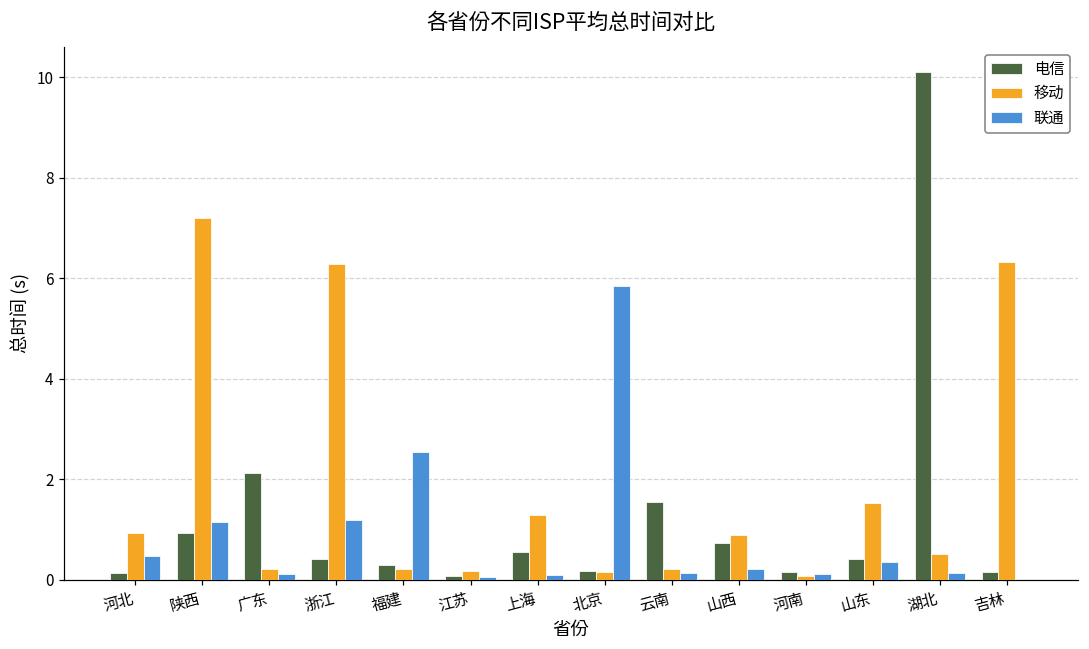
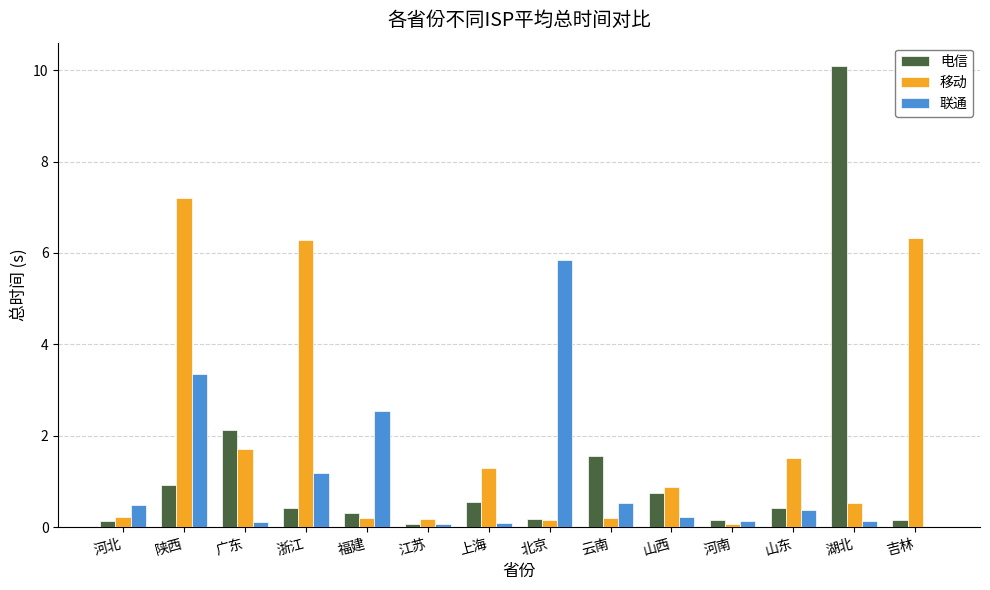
  {
    "电信": {
      "河北": 0.1,
      "陕西": 0.9,
      "广东": 2.1,
      "浙江": 0.4,
      "福建": 0.3,
      "江苏": 0.1,
      "上海": 0.5,
      "北京": 0.2,
      "云南": 1.5,
      "山西": 0.7,
      "河南": 0.1,
      "山东": 0.4,
      "湖北": 10.1,
      "吉林": 0.2
    },
    "移动": {
-     "河北": 0.9,
+     "河北": 0.2,
      "陕西": 7.2,
-     "广东": 0.2,
+     "广东": 1.7,
      "浙江": 6.3,
      "福建": 0.2,
      "江苏": 0.2,
      "上海": 1.3,
      "北京": 0.1,
      "云南": 0.2,
      "山西": 0.9,
      "河南": 0.1,
      "山东": 1.5,
      "湖北": 0.5,
      "吉林": 6.3
    },
    "联通": {
      "河北": 0.5,
-     "陕西": 1.1,
+     "陕西": 3.4,
      "广东": 0.1,
      "浙江": 1.2,
      "福建": 2.5,
      "江苏": 0.1,
      "上海": 0.1,
      "北京": 5.8,
-     "云南": 0.1,
+     "云南": 0.5,
      "山西": 0.2,
      "河南": 0.1,
      "山东": 0.4,
      "湖北": 0.1,
      "吉林": 0.0
    }
  }
